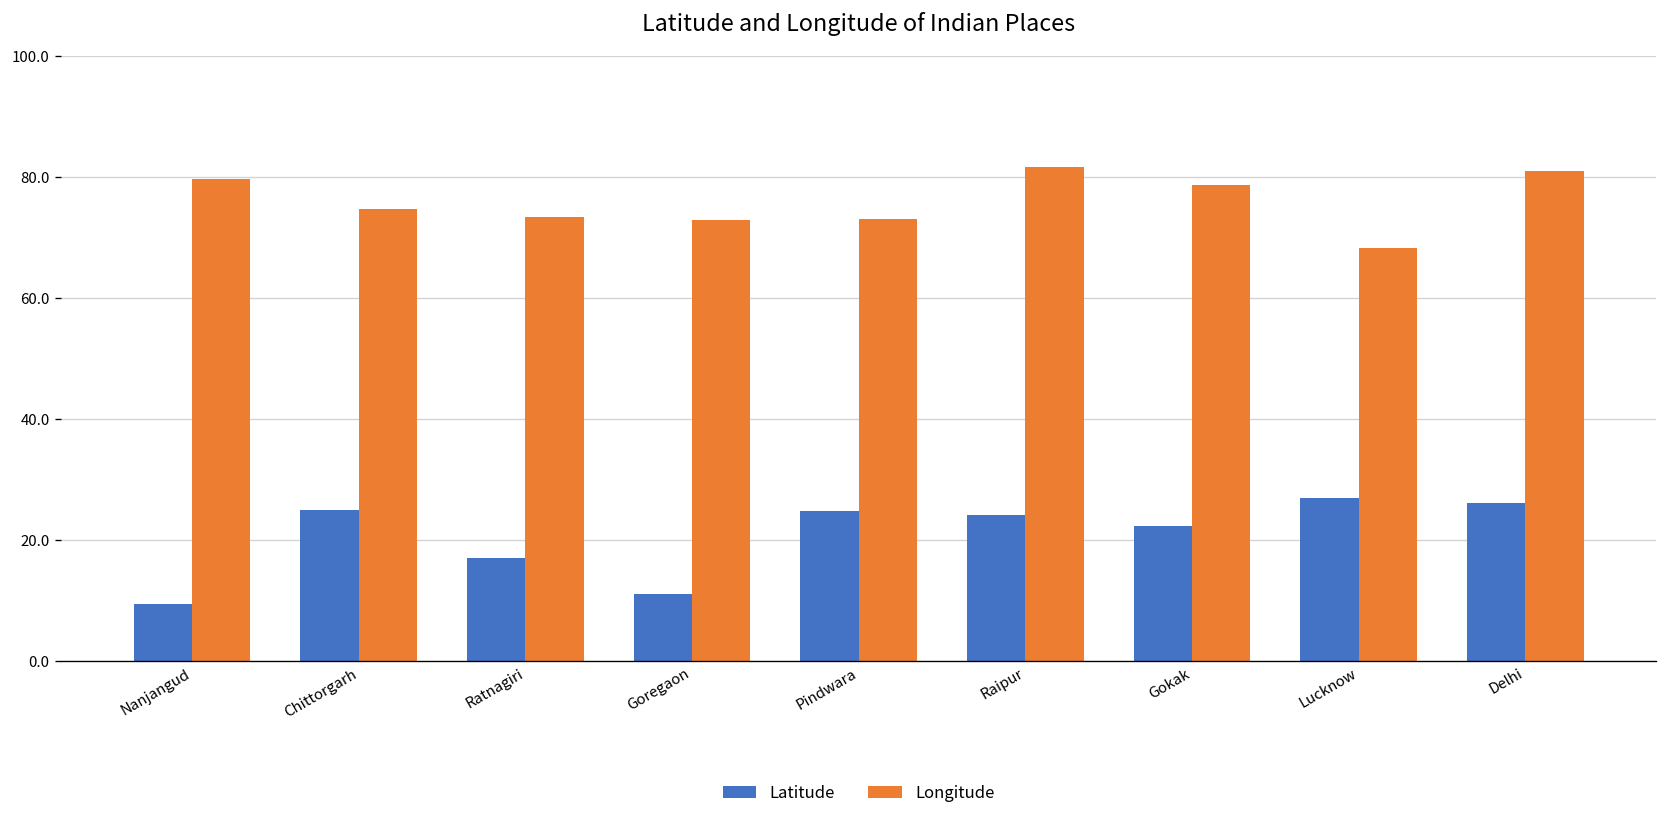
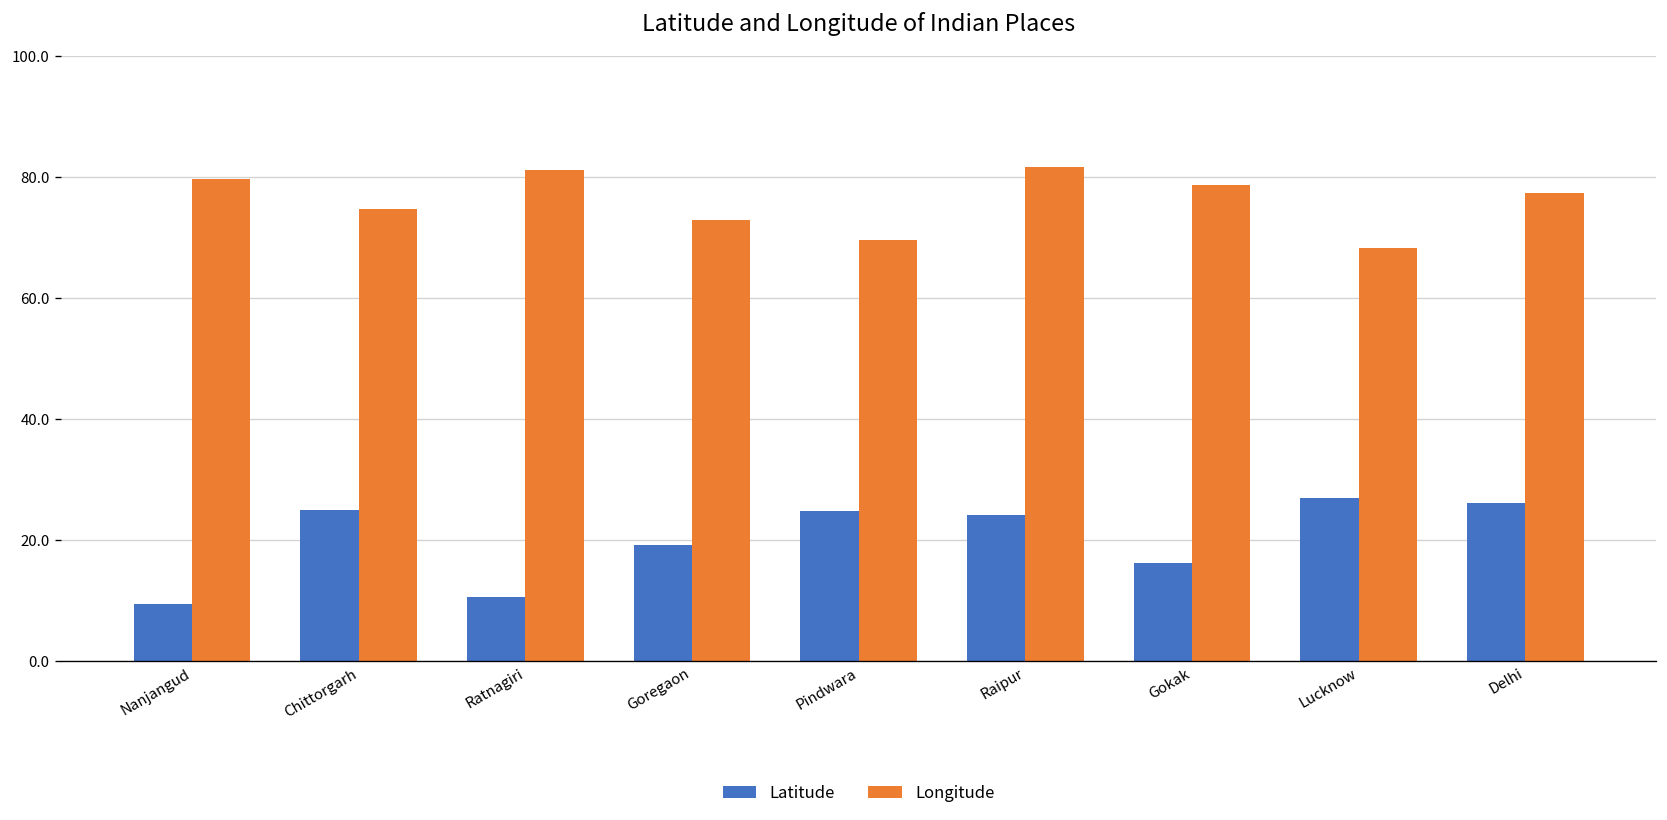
  {
    "Latitude": {
      "Nanjangud": 9,
      "Chittorgarh": 25,
-     "Ratnagiri": 17,
-     "Goregaon": 11,
+     "Ratnagiri": 11,
+     "Goregaon": 19,
      "Pindwara": 25,
      "Raipur": 24,
-     "Gokak": 22,
+     "Gokak": 16,
      "Lucknow": 27,
      "Delhi": 26
    },
    "Longitude": {
      "Nanjangud": 80,
      "Chittorgarh": 75,
-     "Ratnagiri": 73,
+     "Ratnagiri": 81,
      "Goregaon": 73,
-     "Pindwara": 73,
+     "Pindwara": 70,
      "Raipur": 82,
      "Gokak": 79,
      "Lucknow": 68,
-     "Delhi": 81
+     "Delhi": 77
    }
  }
